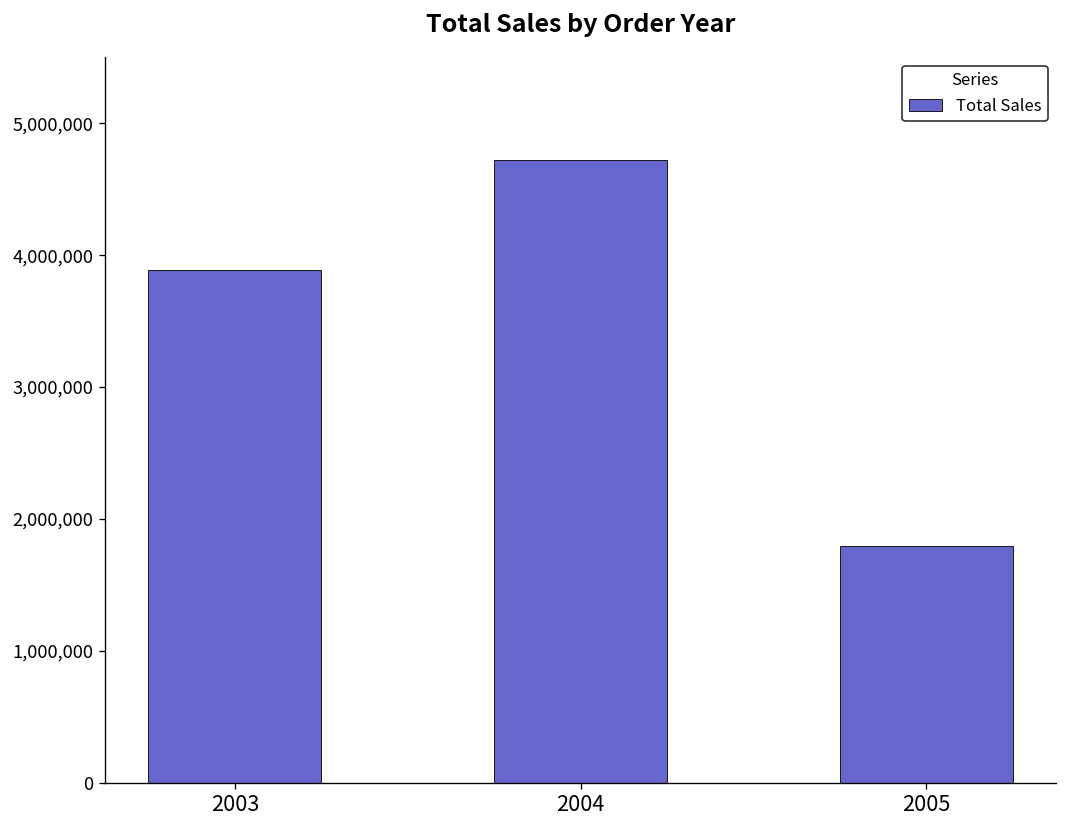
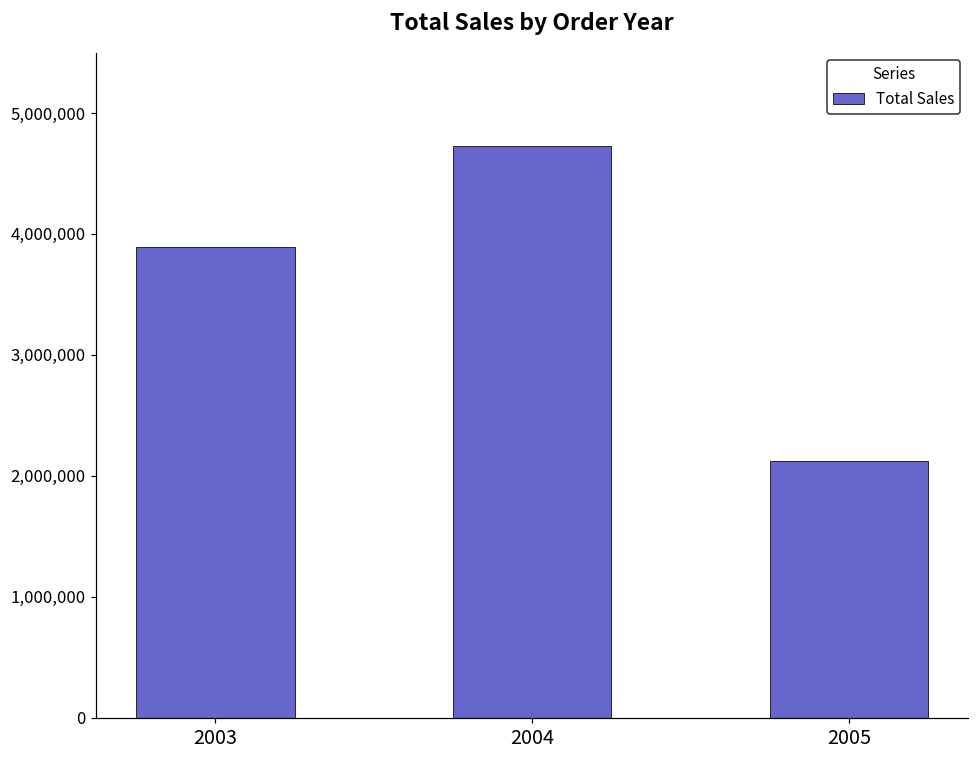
  {
    "2003": "3,890,000",
    "2004": "4,720,000",
-   "2005": "1,790,000"
+   "2005": "2,120,000"
  }
